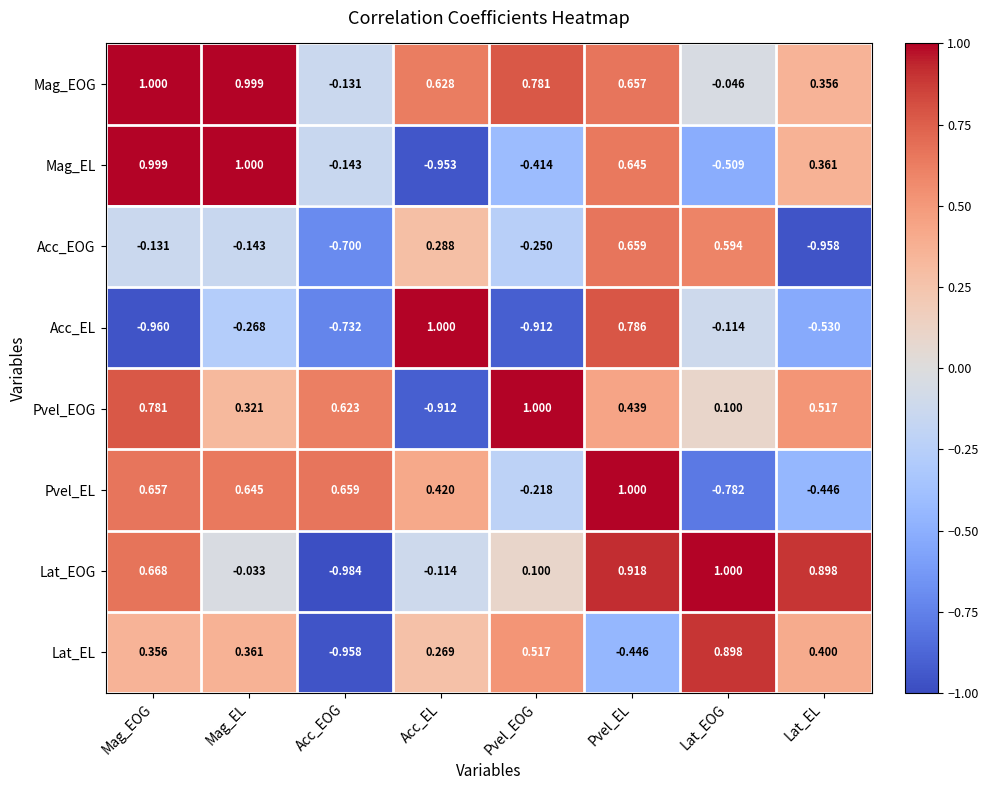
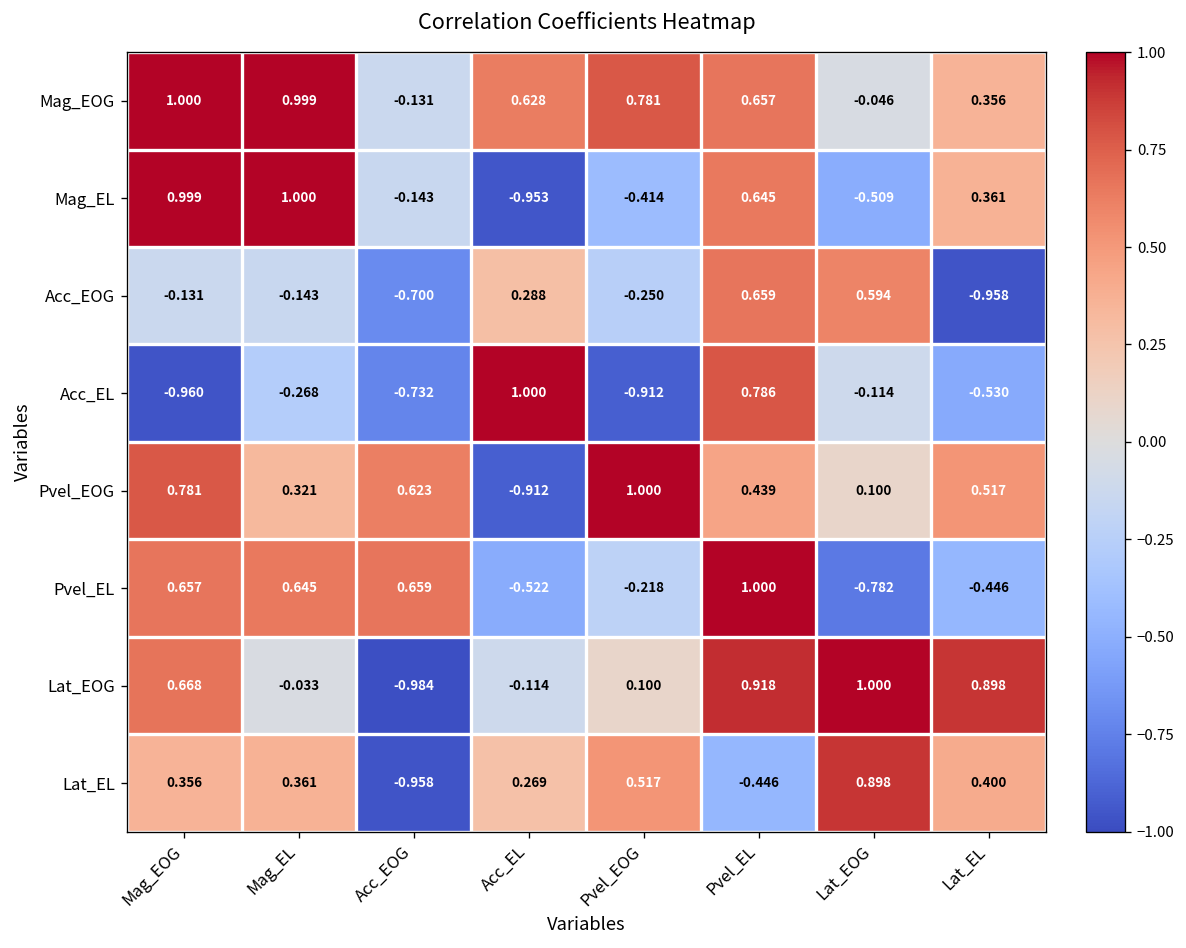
  {
    "Mag_EOG": {
      "Mag_EOG": 1.000,
      "Mag_EL": 0.999,
      "Acc_EOG": -0.131,
      "Acc_EL": 0.628,
      "Pvel_EOG": 0.781,
      "Pvel_EL": 0.657,
      "Lat_EOG": -0.046,
      "Lat_EL": 0.356
    },
    "Mag_EL": {
      "Mag_EOG": 0.999,
      "Mag_EL": 1.000,
      "Acc_EOG": -0.143,
      "Acc_EL": -0.953,
      "Pvel_EOG": -0.414,
      "Pvel_EL": 0.645,
      "Lat_EOG": -0.509,
      "Lat_EL": 0.361
    },
    "Acc_EOG": {
      "Mag_EOG": -0.131,
      "Mag_EL": -0.143,
      "Acc_EOG": -0.700,
      "Acc_EL": 0.288,
      "Pvel_EOG": -0.250,
      "Pvel_EL": 0.659,
      "Lat_EOG": 0.594,
      "Lat_EL": -0.958
    },
    "Acc_EL": {
      "Mag_EOG": -0.960,
      "Mag_EL": -0.268,
      "Acc_EOG": -0.732,
      "Acc_EL": 1.000,
      "Pvel_EOG": -0.912,
      "Pvel_EL": 0.786,
      "Lat_EOG": -0.114,
      "Lat_EL": -0.530
    },
    "Pvel_EOG": {
      "Mag_EOG": 0.781,
      "Mag_EL": 0.321,
      "Acc_EOG": 0.623,
      "Acc_EL": -0.912,
      "Pvel_EOG": 1.000,
      "Pvel_EL": 0.439,
      "Lat_EOG": 0.100,
      "Lat_EL": 0.517
    },
    "Pvel_EL": {
      "Mag_EOG": 0.657,
      "Mag_EL": 0.645,
      "Acc_EOG": 0.659,
-     "Acc_EL": 0.420,
+     "Acc_EL": -0.522,
      "Pvel_EOG": -0.218,
      "Pvel_EL": 1.000,
      "Lat_EOG": -0.782,
      "Lat_EL": -0.446
    },
    "Lat_EOG": {
      "Mag_EOG": 0.668,
      "Mag_EL": -0.033,
      "Acc_EOG": -0.984,
      "Acc_EL": -0.114,
      "Pvel_EOG": 0.100,
      "Pvel_EL": 0.918,
      "Lat_EOG": 1.000,
      "Lat_EL": 0.898
    },
    "Lat_EL": {
      "Mag_EOG": 0.356,
      "Mag_EL": 0.361,
      "Acc_EOG": -0.958,
      "Acc_EL": 0.269,
      "Pvel_EOG": 0.517,
      "Pvel_EL": -0.446,
      "Lat_EOG": 0.898,
      "Lat_EL": 0.400
    }
  }
